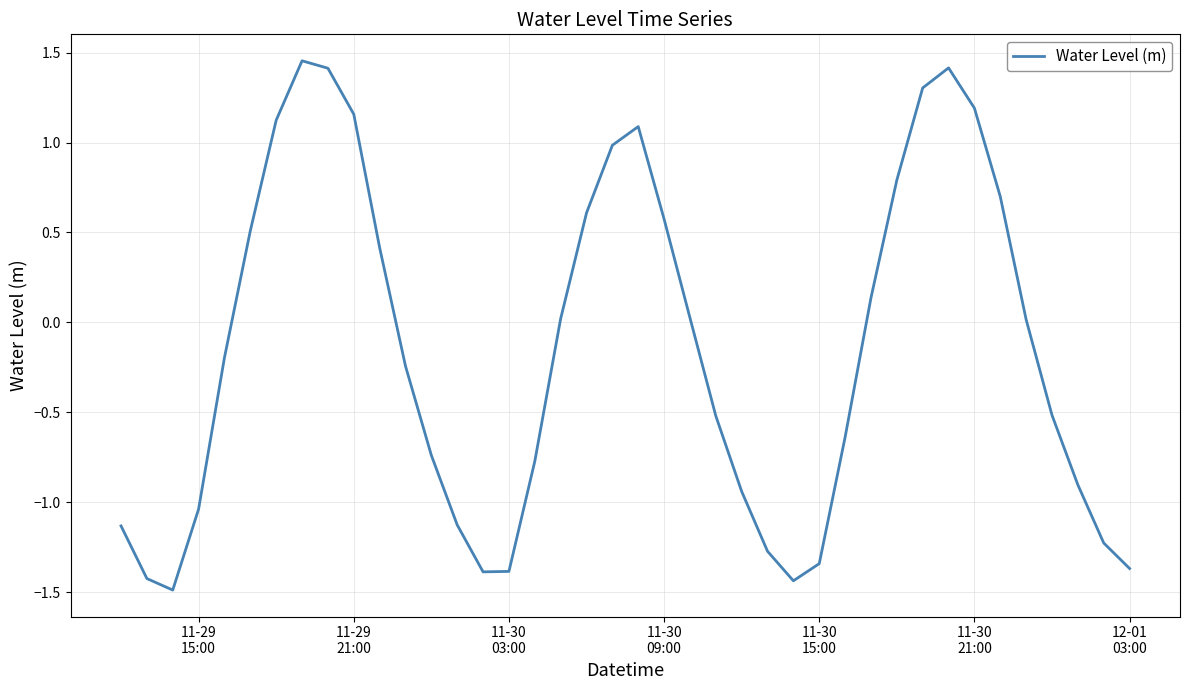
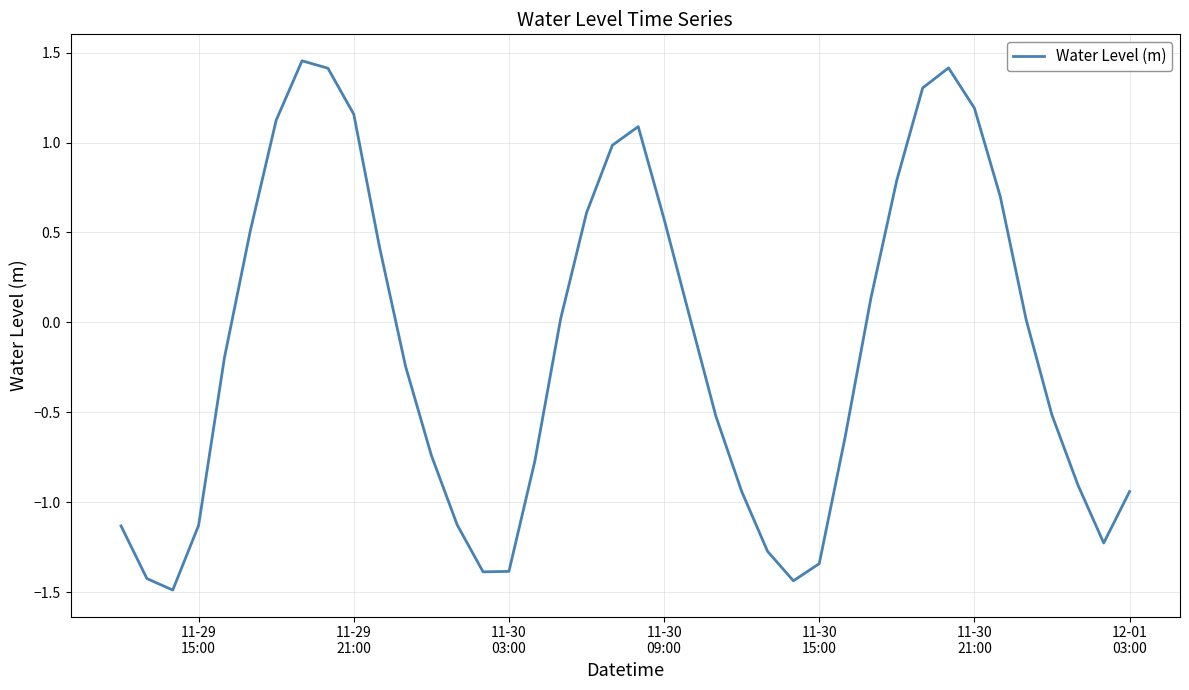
  {
-   "11-29 15:00": -1.04,
+   "11-29 15:00": -1.13,
    "11-29 21:00": 1.16,
    "11-30 03:00": -1.38,
    "11-30 09:00": 0.57,
    "11-30 15:00": -1.34,
    "11-30 21:00": 1.19,
-   "12-01 03:00": -1.37
+   "12-01 03:00": -0.94
  }
